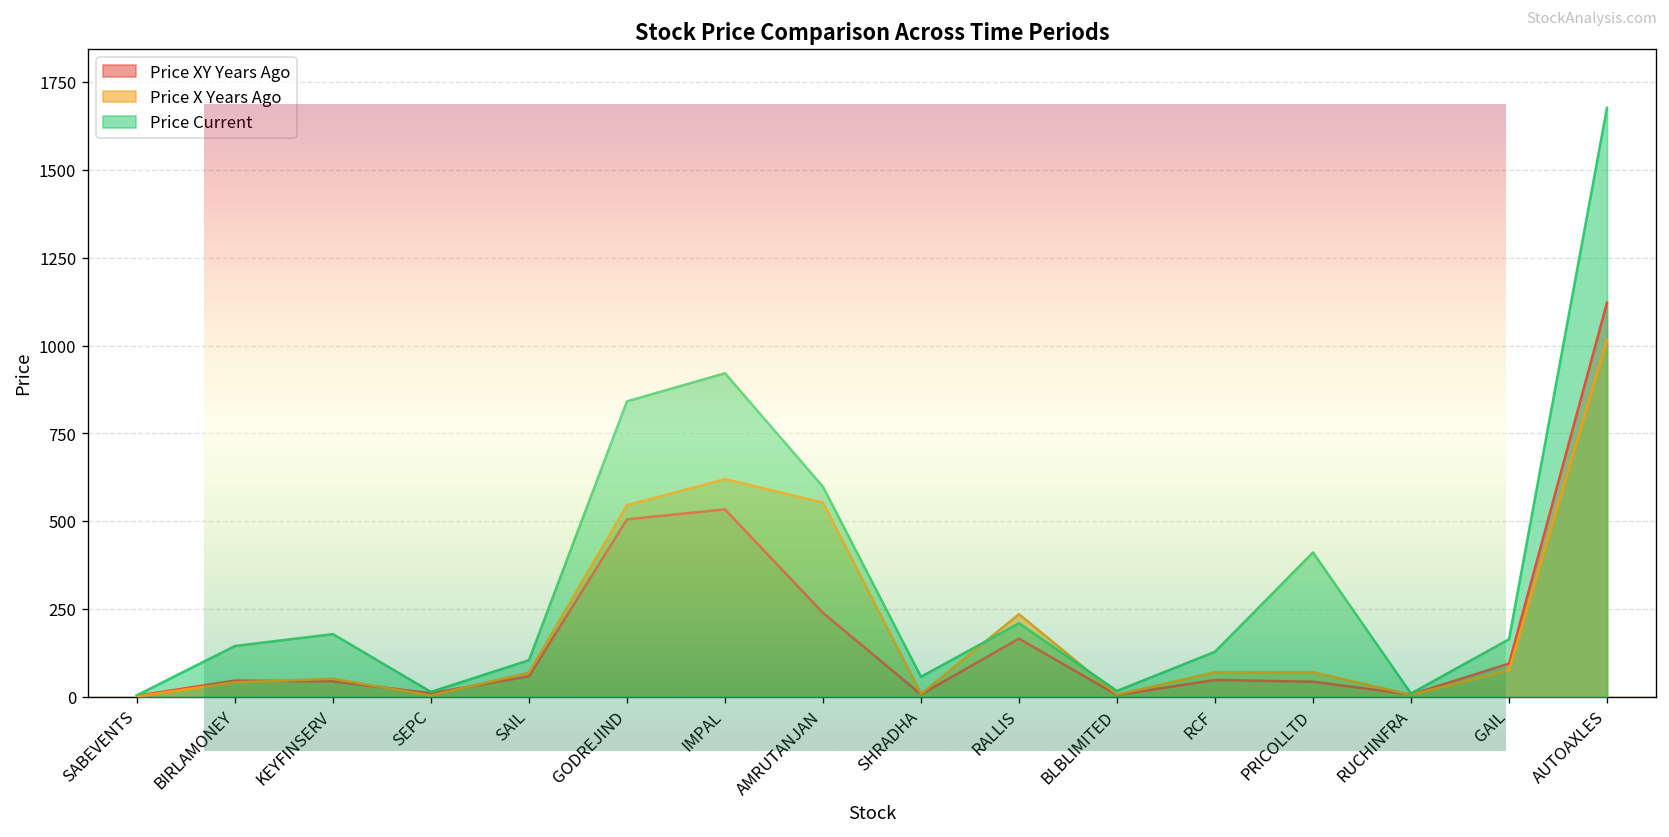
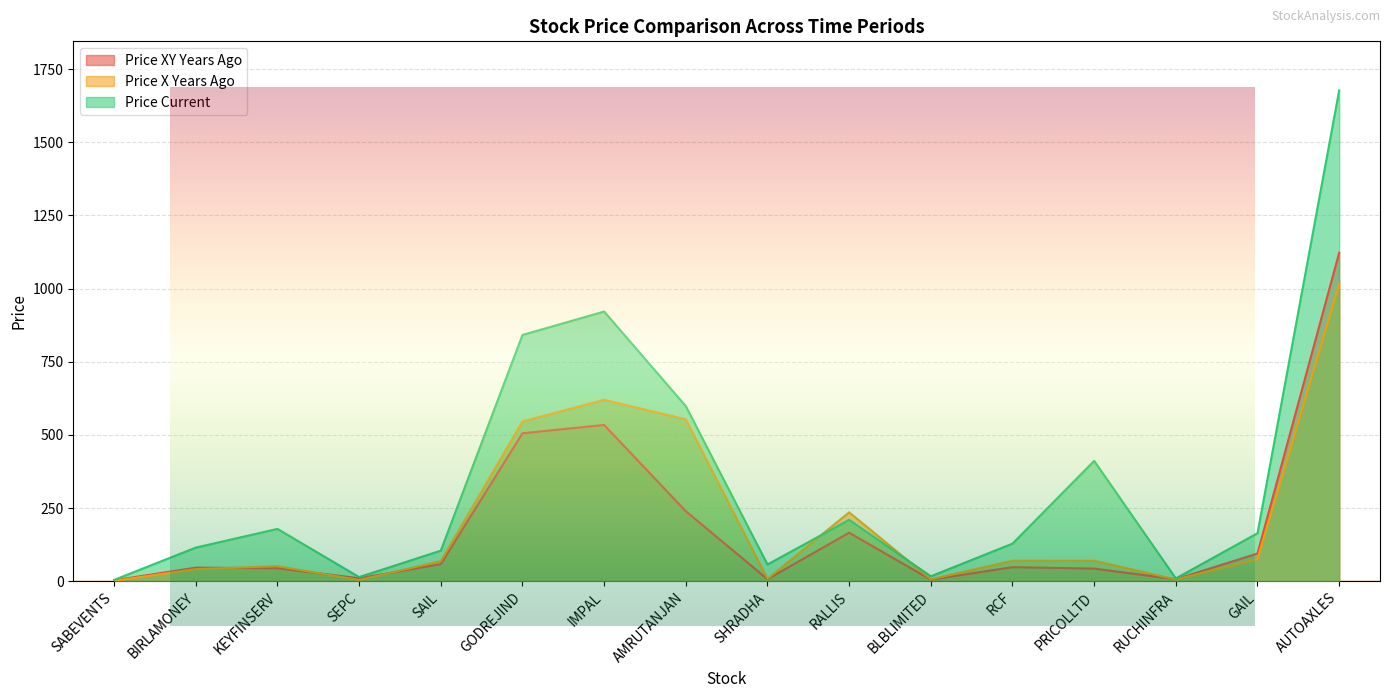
  {
    "Price XY Years Ago": {
      "AUTOAXLES": 1120
    },
    "Price X Years Ago": {
      "AUTOAXLES": 1010
    },
    "Price Current": {
-     "BIRLAMONEY": 140,
+     "BIRLAMONEY": 110,
      "AUTOAXLES": 1680
    }
  }
